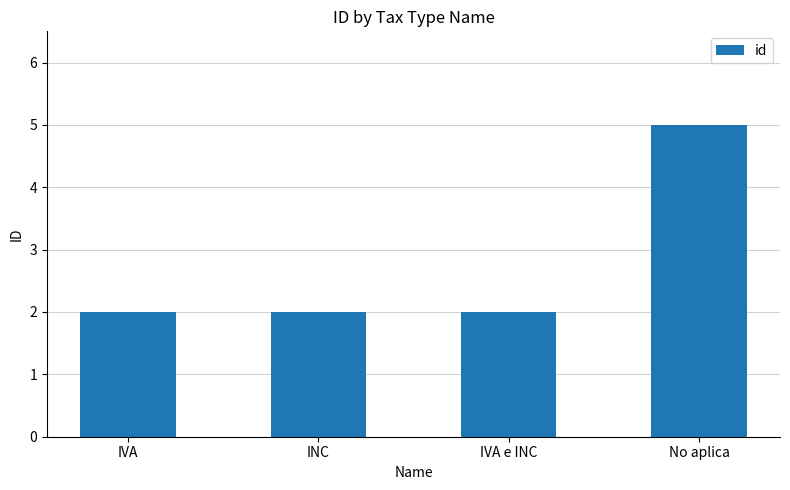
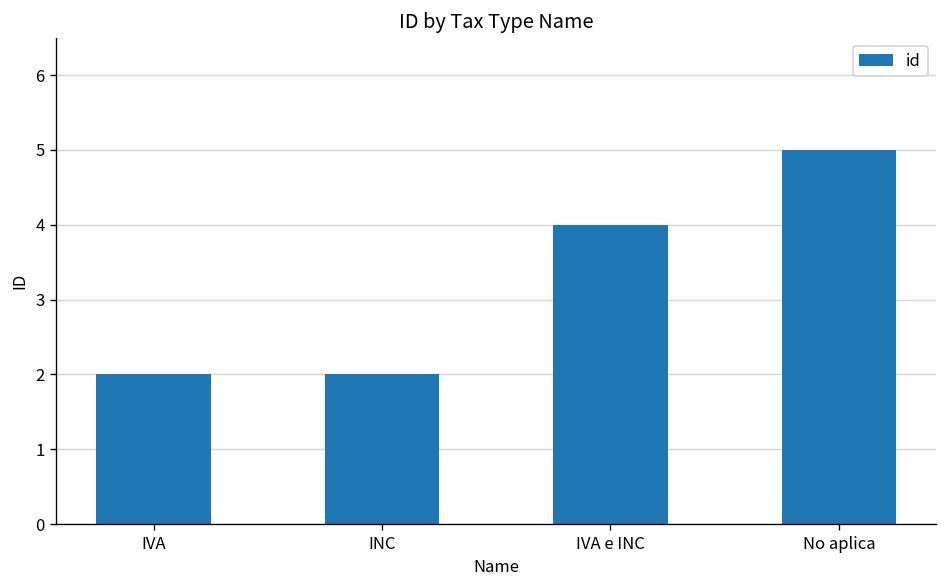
  {
    "IVA": 2,
    "INC": 2,
-   "IVA e INC": 2,
+   "IVA e INC": 4,
    "No aplica": 5
  }
